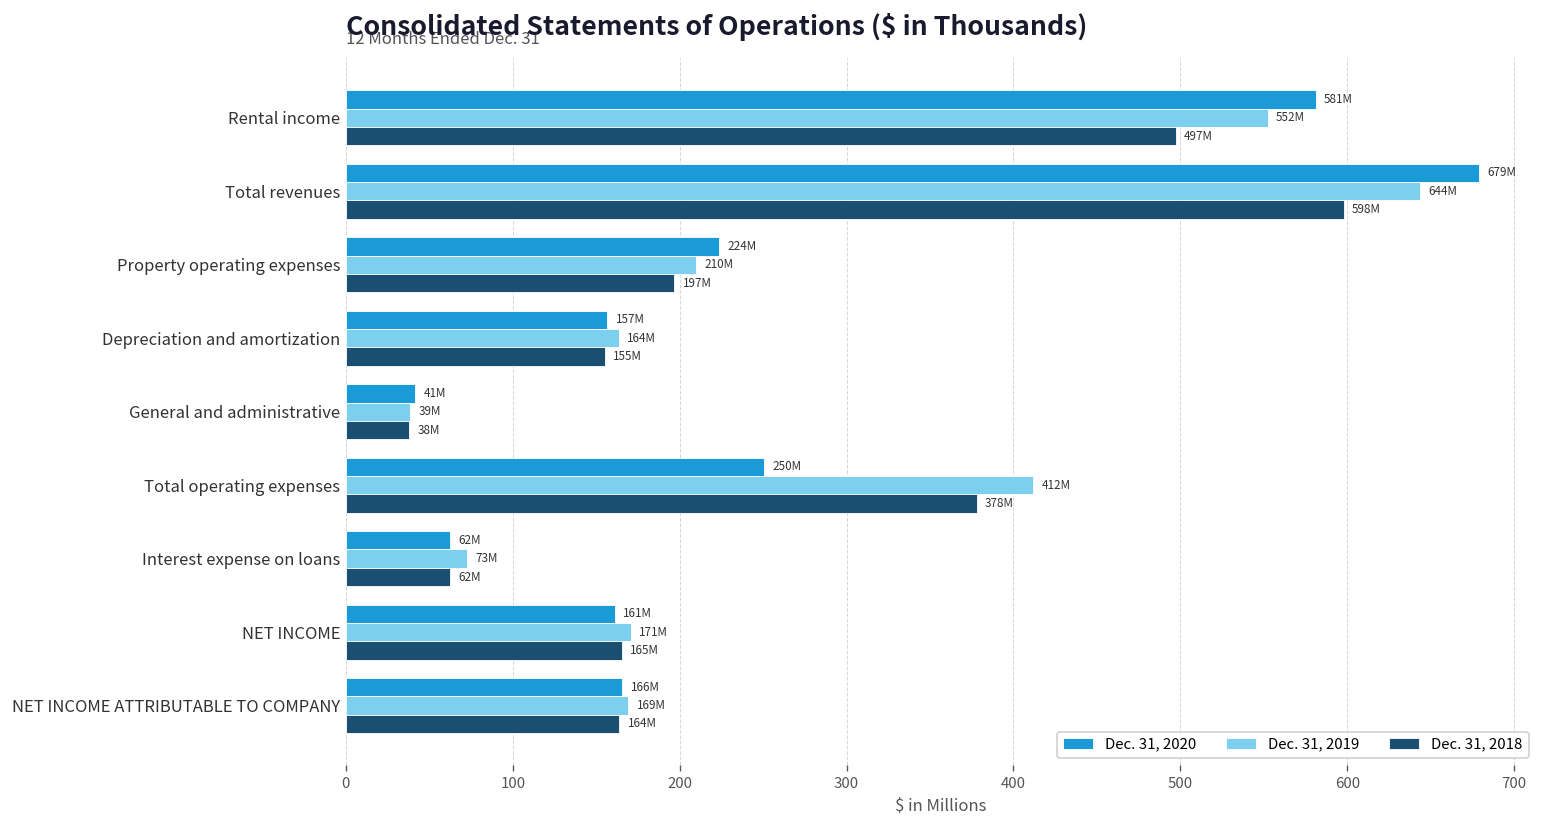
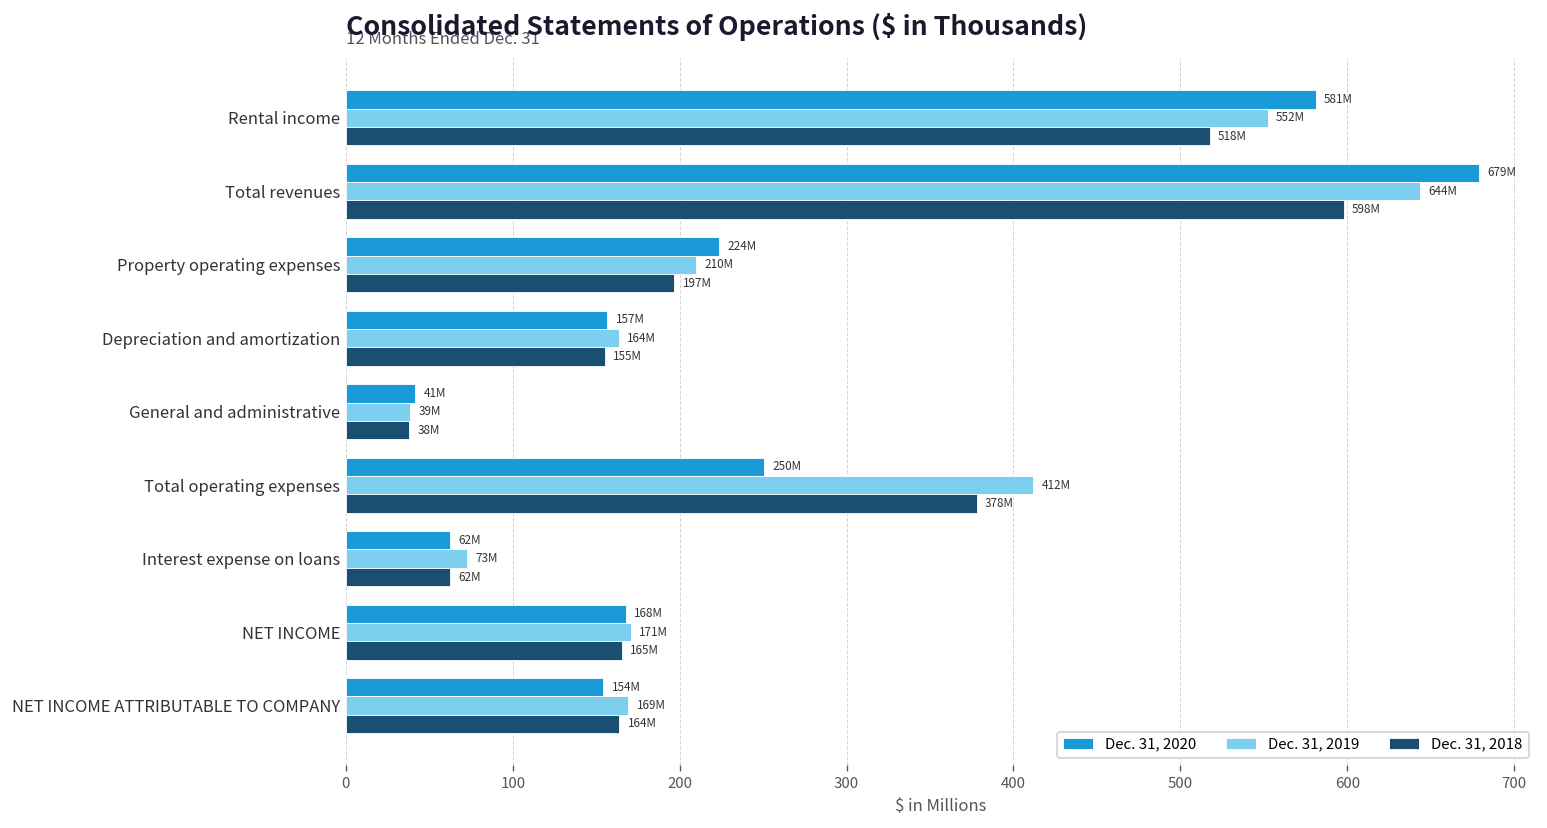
  {
    "Dec. 31, 2020": {
      "Rental income": "581M",
      "Total revenues": "679M",
      "Property operating expenses": "224M",
      "Depreciation and amortization": "157M",
      "General and administrative": "41M",
      "Total operating expenses": "250M",
      "Interest expense on loans": "62M",
-     "NET INCOME": "161M",
-     "NET INCOME ATTRIBUTABLE TO COMPANY": "166M"
+     "NET INCOME": "168M",
+     "NET INCOME ATTRIBUTABLE TO COMPANY": "154M"
    },
    "Dec. 31, 2019": {
      "Rental income": "552M",
      "Total revenues": "644M",
      "Property operating expenses": "210M",
      "Depreciation and amortization": "164M",
      "General and administrative": "39M",
      "Total operating expenses": "412M",
      "Interest expense on loans": "73M",
      "NET INCOME": "171M",
      "NET INCOME ATTRIBUTABLE TO COMPANY": "169M"
    },
    "Dec. 31, 2018": {
-     "Rental income": "497M",
+     "Rental income": "518M",
      "Total revenues": "598M",
      "Property operating expenses": "197M",
      "Depreciation and amortization": "155M",
      "General and administrative": "38M",
      "Total operating expenses": "378M",
      "Interest expense on loans": "62M",
      "NET INCOME": "165M",
      "NET INCOME ATTRIBUTABLE TO COMPANY": "164M"
    }
  }
